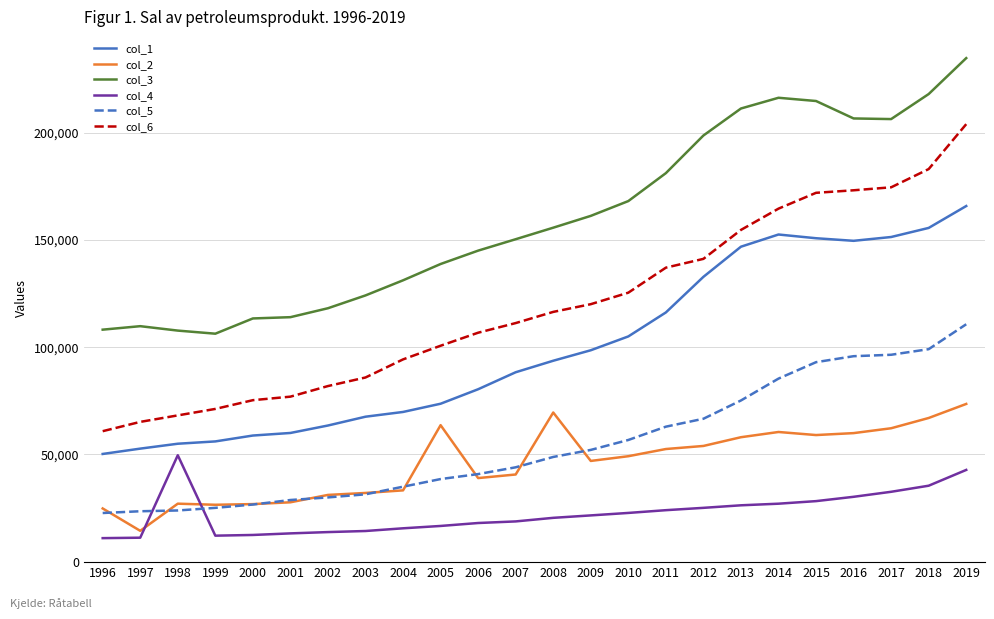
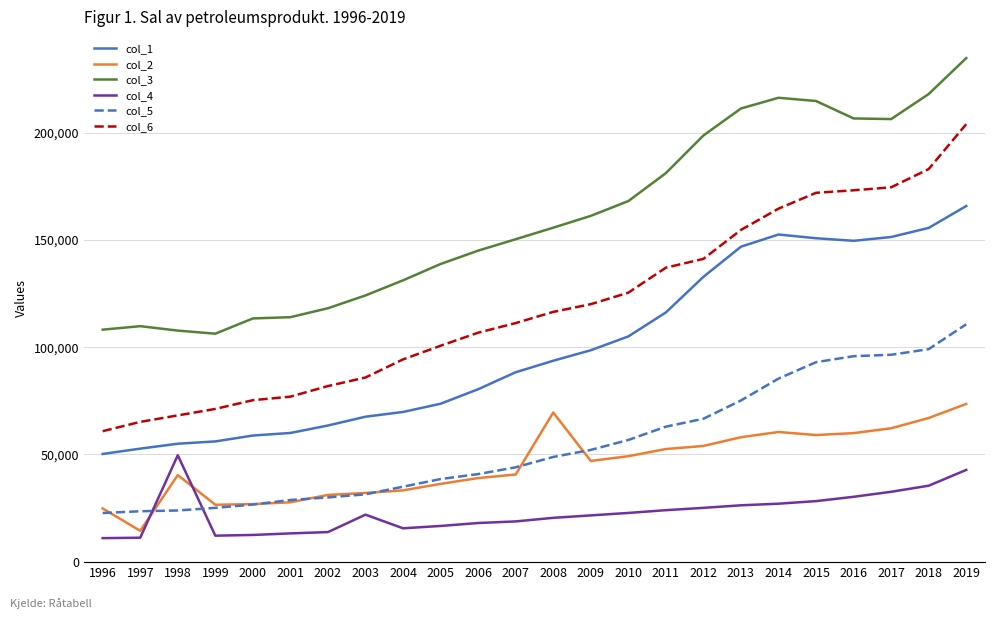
  {
    "col_2": {
      "1996": "25,000",
      "1997": "14,000",
-     "1998": "27,000",
+     "1998": "40,000",
      "1999": "27,000",
      "2004": "33,000",
-     "2005": "64,000",
+     "2005": "36,000",
      "2006": "39,000",
      "2007": "41,000",
      "2008": "70,000",
      "2009": "47,000",
      "2010": "49,000",
      "2011": "53,000",
      "2012": "54,000",
      "2013": "58,000",
      "2014": "60,000",
      "2015": "59,000",
      "2016": "60,000",
      "2017": "62,000",
      "2018": "67,000",
      "2019": "74,000"
    },
    "col_3": {
      "1996": "108,000",
      "1997": "110,000",
      "1998": "108,000",
      "1999": "106,000",
      "2000": "113,000",
      "2001": "114,000",
      "2002": "118,000",
      "2003": "124,000",
      "2004": "131,000",
      "2005": "139,000",
      "2006": "145,000",
      "2007": "150,000",
      "2008": "156,000",
      "2009": "161,000",
      "2010": "168,000",
      "2011": "181,000",
      "2012": "199,000",
      "2013": "211,000",
      "2014": "216,000",
      "2015": "215,000",
      "2016": "207,000",
      "2017": "206,000",
      "2018": "218,000",
      "2019": "235,000"
    },
    "col_4": {
      "1996": "11,000",
      "1997": "11,000",
      "1998": "50,000",
      "1999": "12,000",
      "2000": "12,000",
      "2001": "13,000",
      "2002": "14,000",
-     "2003": "14,000",
+     "2003": "22,000",
      "2004": "16,000",
      "2005": "17,000",
      "2006": "18,000",
      "2007": "19,000",
      "2008": "20,000",
      "2009": "22,000",
      "2010": "23,000",
      "2011": "24,000",
      "2012": "25,000",
      "2013": "26,000",
      "2014": "27,000",
      "2015": "28,000",
      "2016": "30,000",
      "2017": "33,000",
      "2018": "35,000",
      "2019": "43,000"
    },
    "col_6": {
      "1996": "61,000",
      "1997": "65,000",
      "1998": "68,000",
      "1999": "71,000",
      "2000": "75,000",
      "2001": "77,000",
      "2002": "82,000",
      "2003": "86,000",
      "2004": "94,000",
      "2005": "101,000",
      "2006": "107,000",
      "2007": "111,000",
      "2008": "116,000",
      "2009": "120,000",
      "2010": "125,000",
      "2011": "137,000",
      "2012": "141,000",
      "2013": "155,000",
      "2014": "165,000",
      "2015": "172,000",
      "2016": "173,000",
      "2017": "175,000",
      "2018": "183,000",
      "2019": "204,000"
    }
  }
